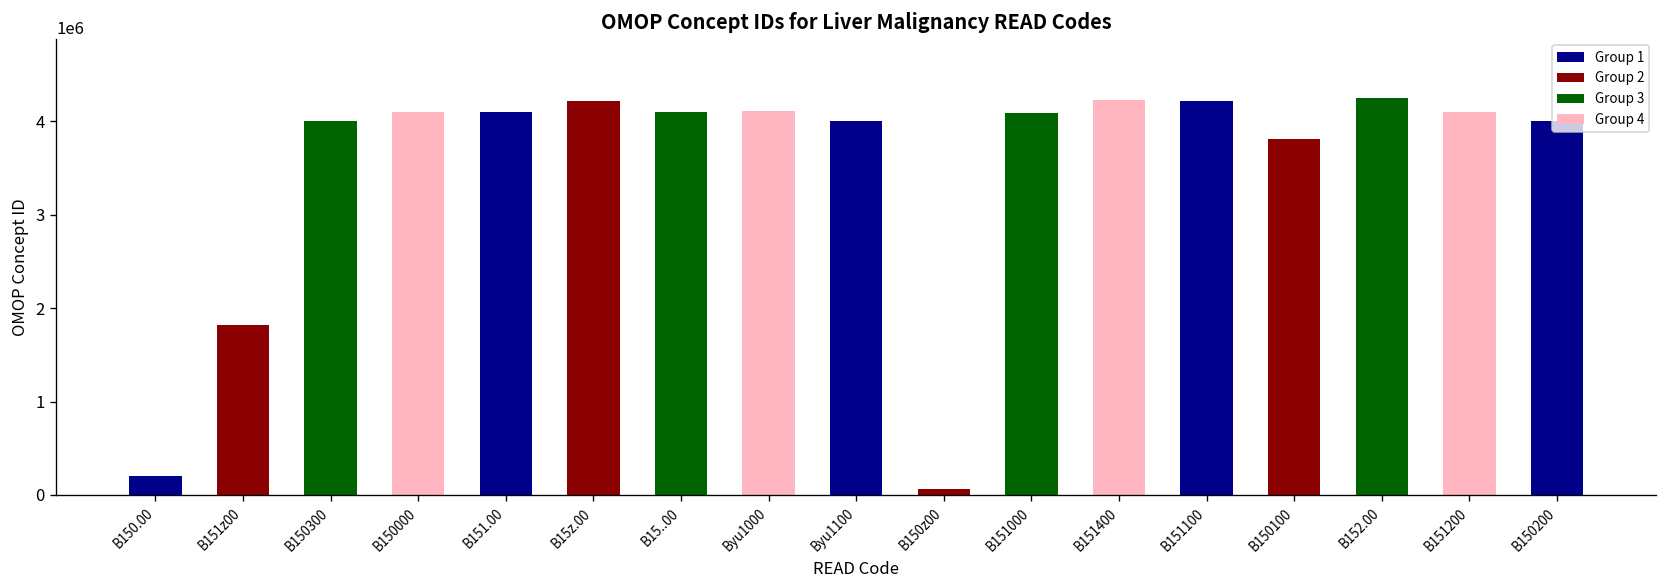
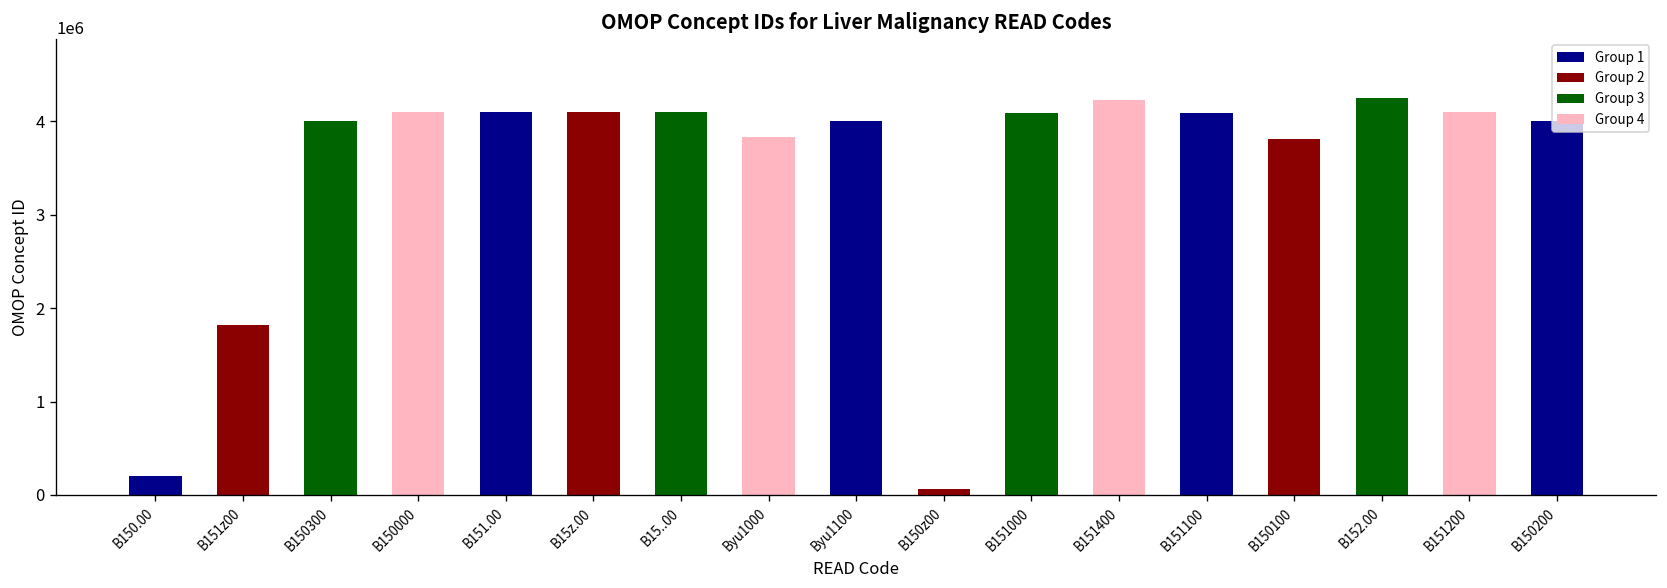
  {
    "B150.00": 200000,
    "B151z00": 1800000,
    "B150300": 4000000,
    "B150000": 4100000,
    "B151.00": 4100000,
-   "B15z.00": 4200000,
+   "B15z.00": 4100000,
    "B15..00": 4100000,
-   "Byu1000": 4100000,
+   "Byu1000": 3800000,
    "Byu1100": 4000000,
    "B150z00": 100000,
    "B151000": 4100000,
    "B151400": 4200000,
-   "B151100": 4200000,
+   "B151100": 4100000,
    "B150100": 3800000,
    "B152.00": 4200000,
    "B151200": 4100000
  }
